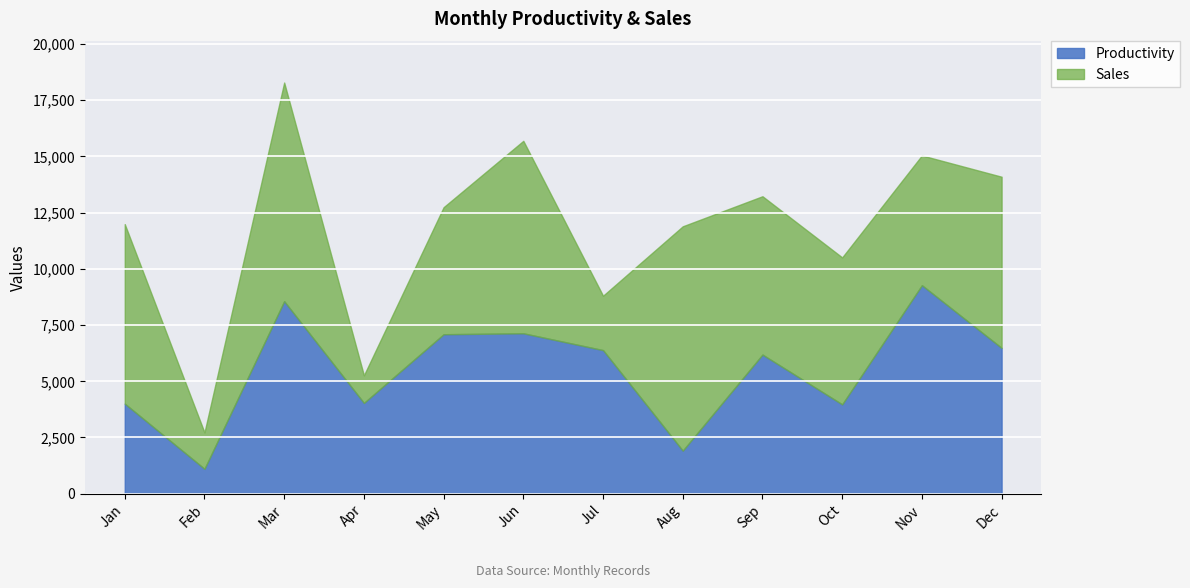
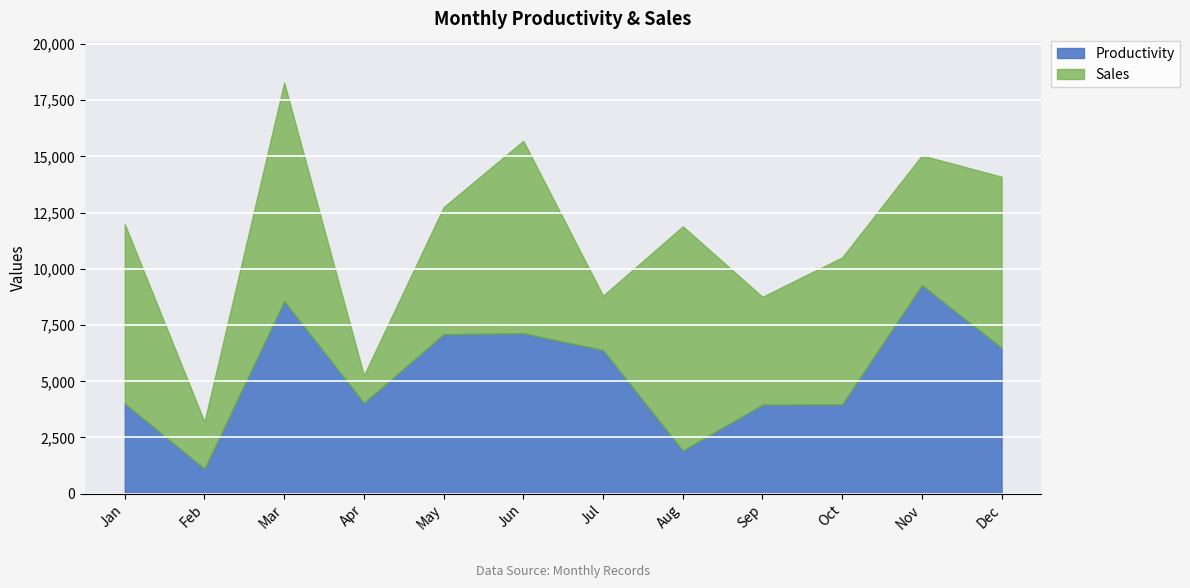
  {
    "Productivity": {
      "Jan": "4,000",
      "Feb": "1,100",
      "Mar": "8,600",
      "Apr": "4,000",
      "May": "7,100",
      "Jun": "7,100",
      "Jul": "6,400",
      "Aug": "1,900",
-     "Sep": "6,200",
+     "Sep": "4,000",
      "Oct": "4,000",
      "Nov": "9,300",
      "Dec": "6,500"
    },
    "Sales": {
      "Jan": "8,000",
-     "Feb": "1,600",
+     "Feb": "2,100",
      "Mar": "9,700",
      "Apr": "1,200",
      "May": "5,600",
      "Jun": "8,600",
      "Jul": "2,400",
      "Aug": "10,000",
-     "Sep": "7,000",
+     "Sep": "4,800",
      "Oct": "6,500",
      "Nov": "5,800",
      "Dec": "7,600"
    }
  }
